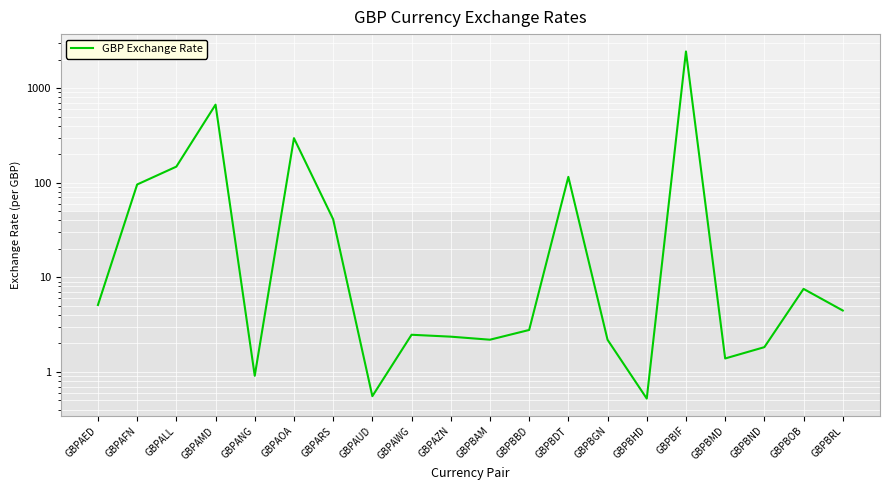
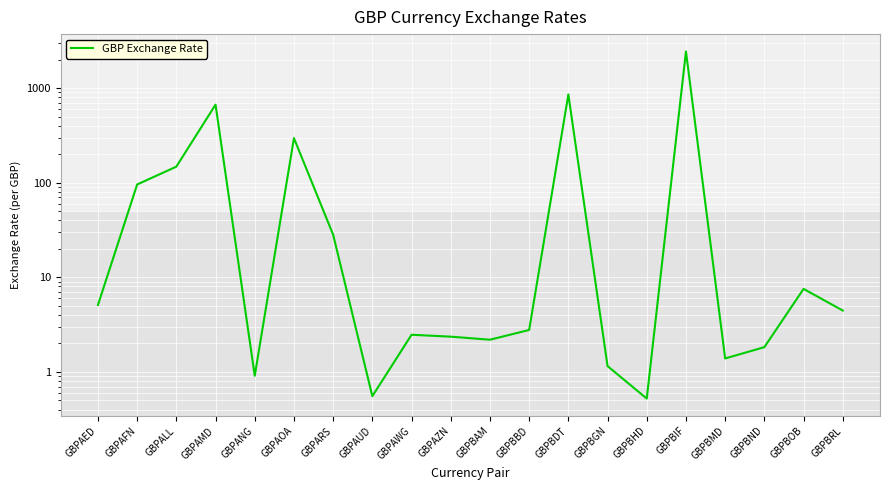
  {
    "GBPAED": 5,
    "GBPAFN": 100,
    "GBPALL": 150,
    "GBPAMD": 700,
    "GBPANG": 0.9,
    "GBPAOA": 300,
-   "GBPARS": 41,
+   "GBPARS": 28,
    "GBPAUD": 0.6,
    "GBPAWG": 2.5,
    "GBPAZN": 2.4,
    "GBPBAM": 2.2,
    "GBPBBD": 2.8,
-   "GBPBDT": 120,
-   "GBPBGN": 2.2,
+   "GBPBDT": 900,
+   "GBPBGN": 1.2,
    "GBPBHD": 0.5,
    "GBPBIF": 2400,
    "GBPBMD": 1.4,
    "GBPBND": 1.8,
    "GBPBOB": 8,
    "GBPBRL": 4
  }
